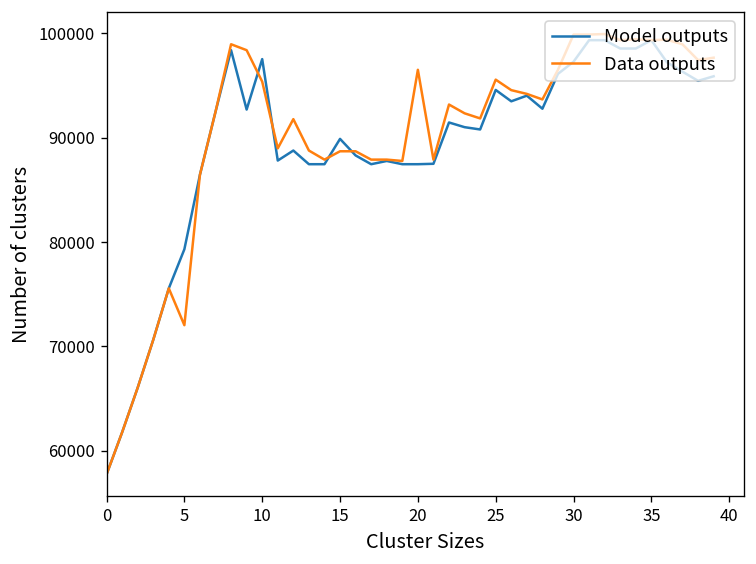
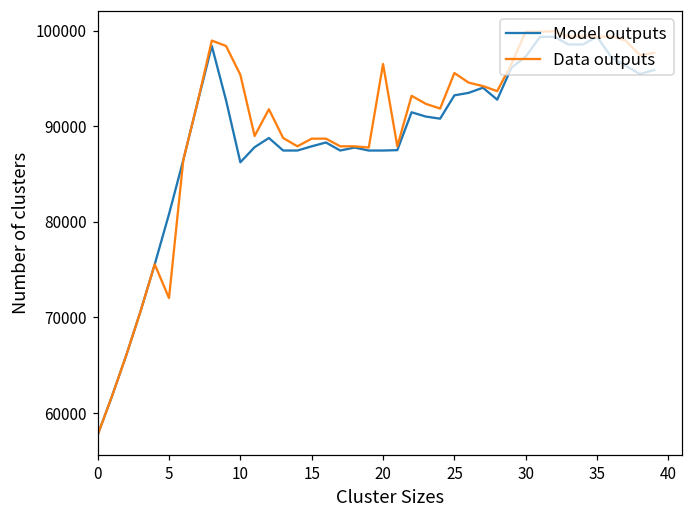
  {
    "Model outputs": {
-     "5": 79000,
-     "10": 98000,
-     "15": 90000,
+     "5": 81000,
+     "10": 86000,
+     "15": 88000,
      "20": 87000,
-     "25": 95000
+     "25": 93000
    },
    "Data outputs": {
      "5": 72000,
      "10": 95000,
      "15": 89000,
      "20": 97000,
      "25": 96000
    }
  }
